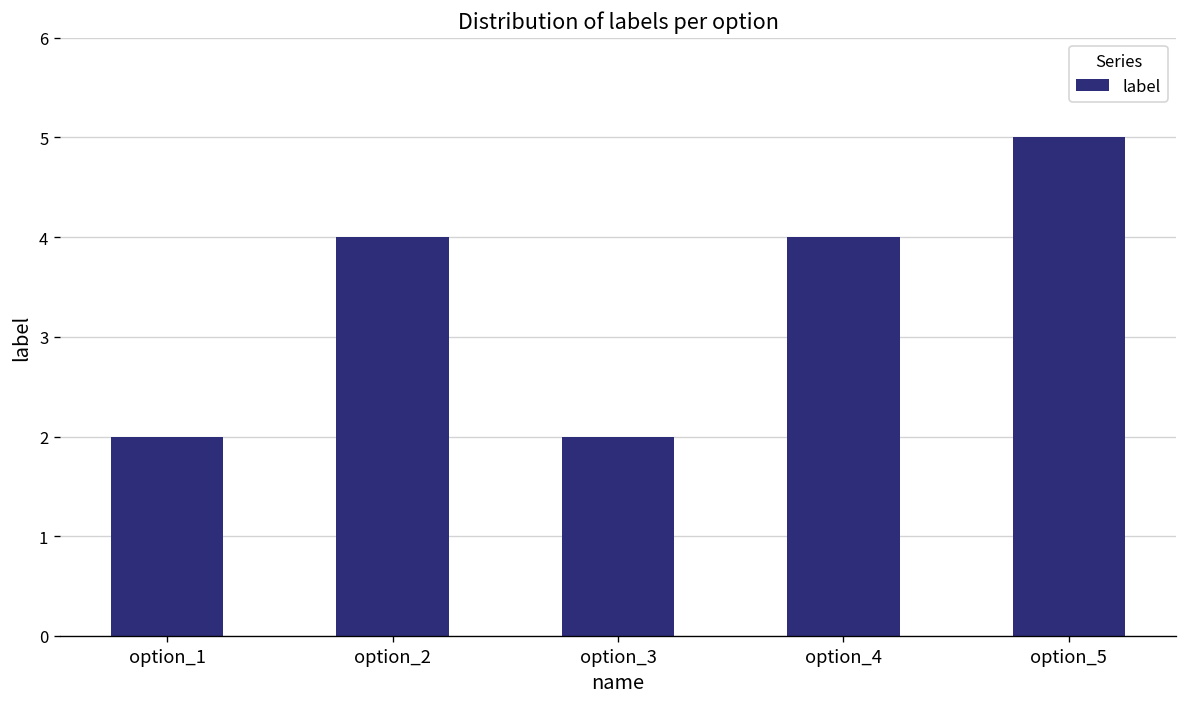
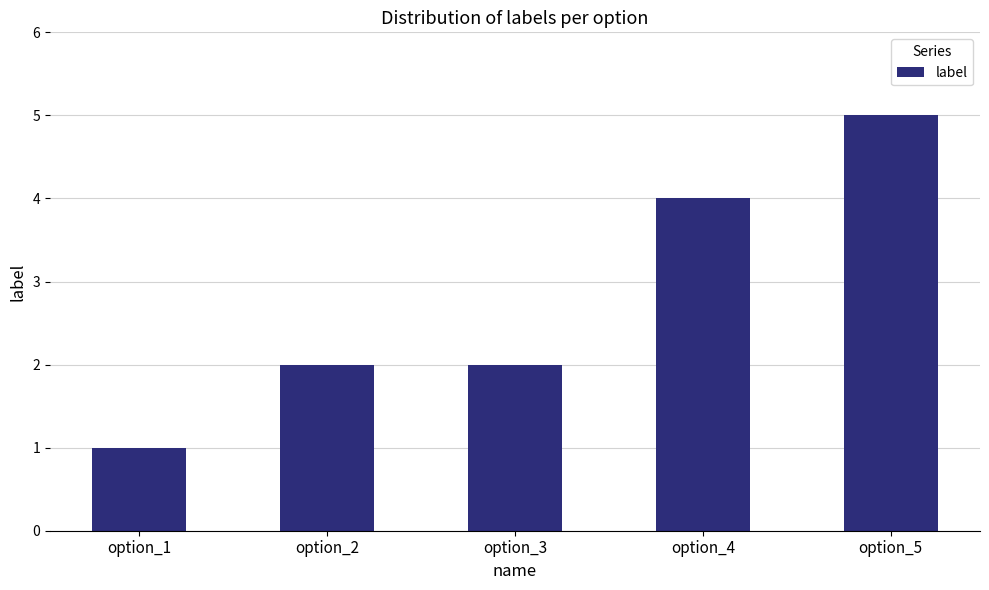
  {
-   "option_1": 2,
-   "option_2": 4,
+   "option_1": 1,
+   "option_2": 2,
    "option_3": 2,
    "option_4": 4,
    "option_5": 5
  }
